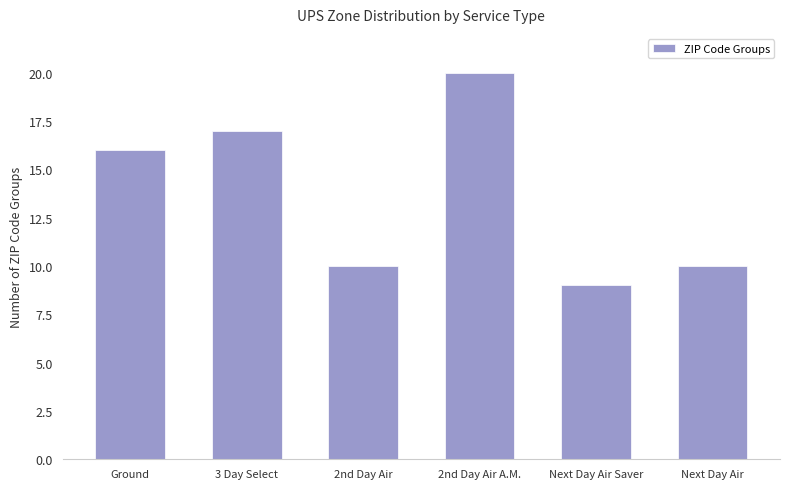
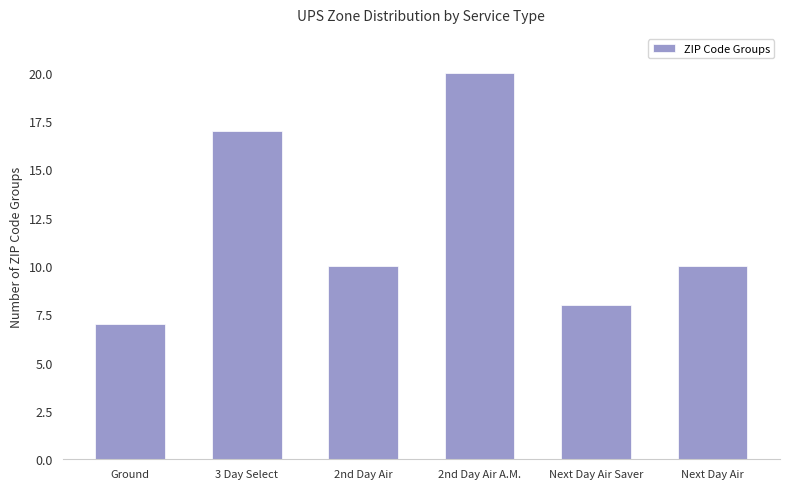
  {
-   "Ground": 16,
+   "Ground": 7,
    "3 Day Select": 17,
    "2nd Day Air": 10,
    "2nd Day Air A.M.": 20,
-   "Next Day Air Saver": 9,
+   "Next Day Air Saver": 8,
    "Next Day Air": 10
  }
